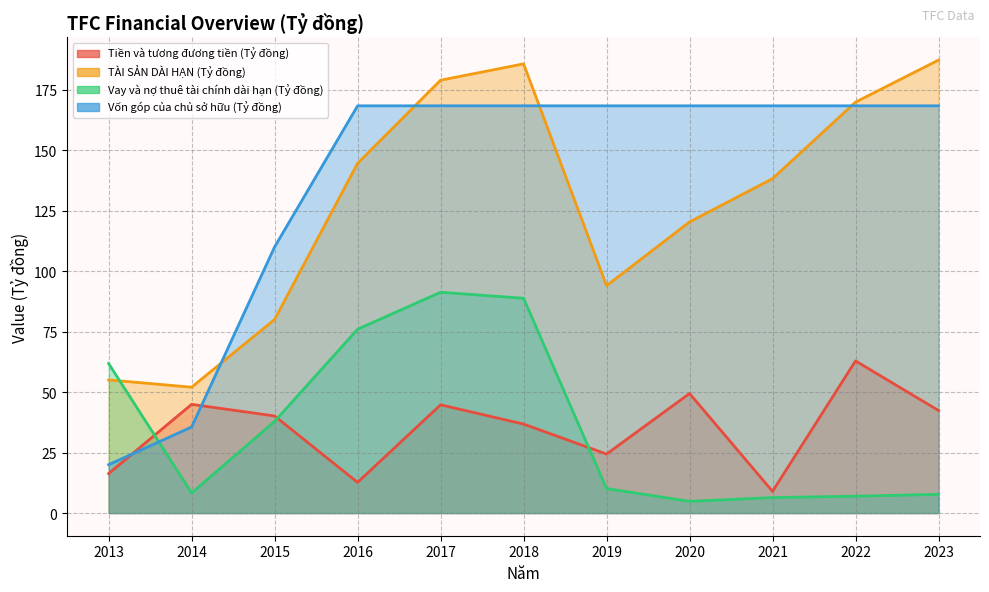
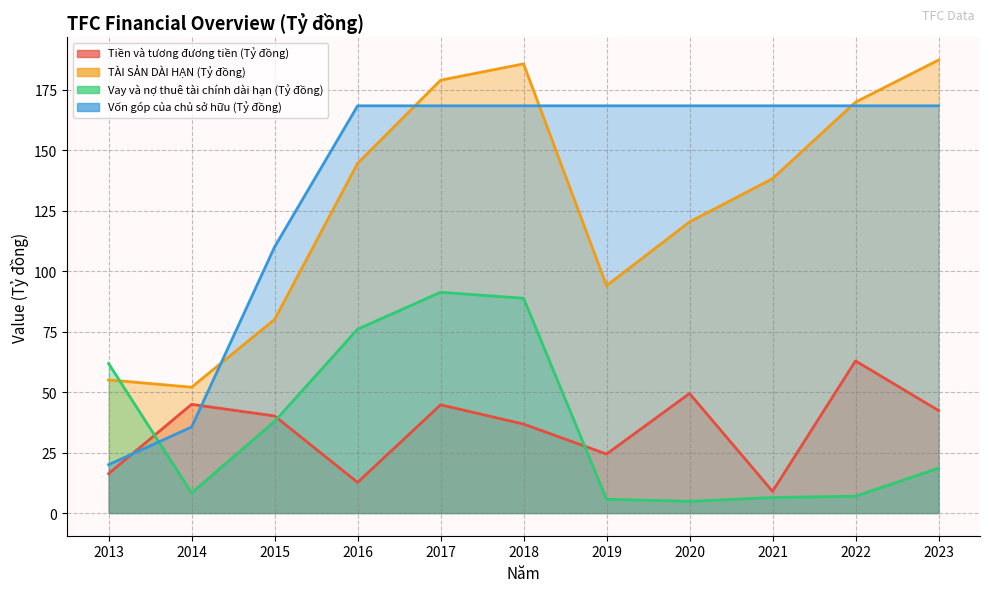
  {
    "Vay và nợ thuê tài chính dài hạn (Tỷ đồng)": {
      "2013": 62,
      "2014": 8,
      "2015": 38,
      "2016": 76,
      "2017": 91,
      "2018": 89,
-     "2019": 10,
+     "2019": 6,
      "2020": 5,
      "2021": 6,
      "2022": 7,
-     "2023": 8
+     "2023": 19
    },
    "Vốn góp của chủ sở hữu (Tỷ đồng)": {
      "2013": 20,
      "2014": 36,
      "2015": 110,
      "2016": 168,
      "2017": 168,
      "2018": 168,
      "2019": 168,
      "2020": 168,
      "2021": 168,
      "2022": 168,
      "2023": 168
    }
  }
